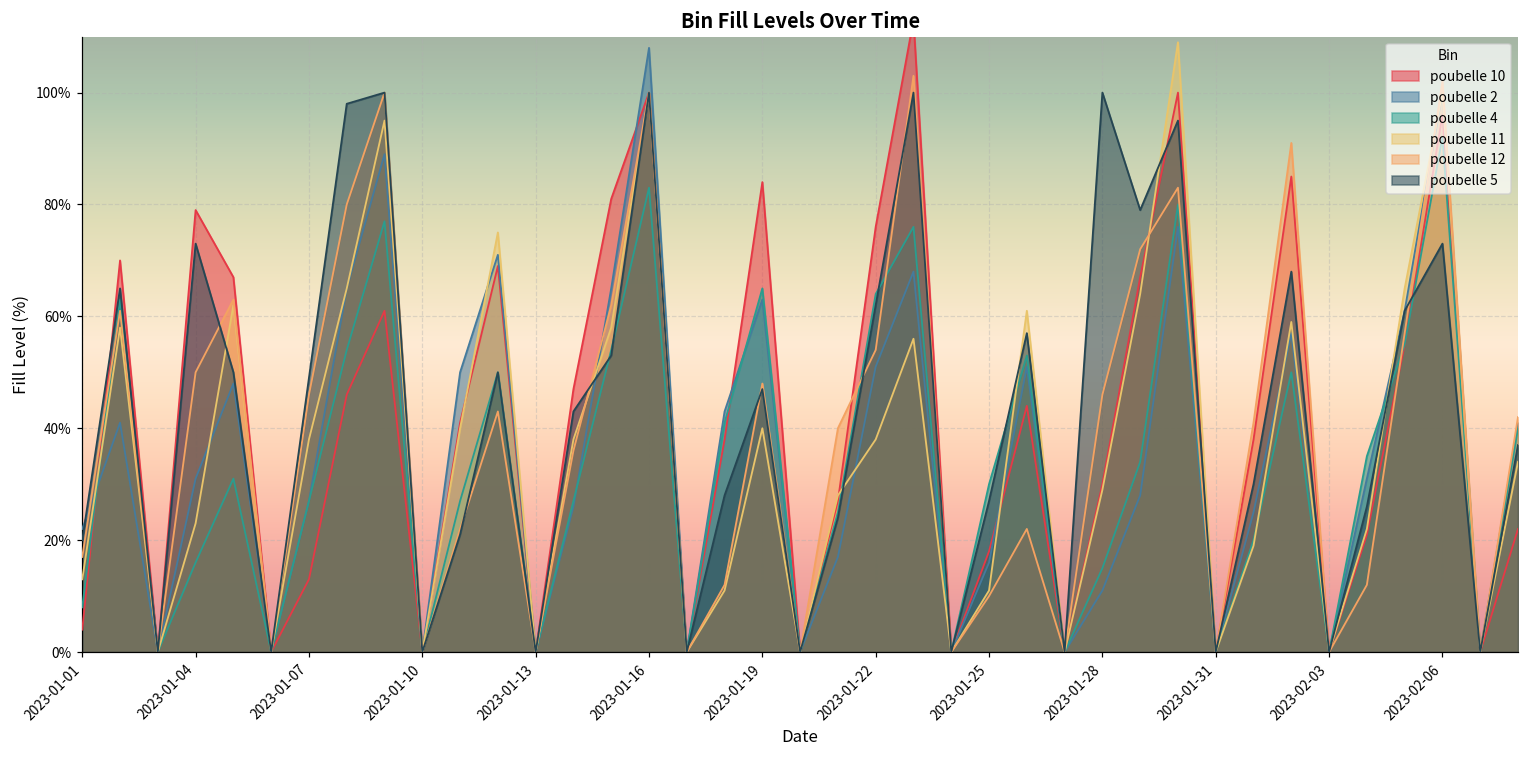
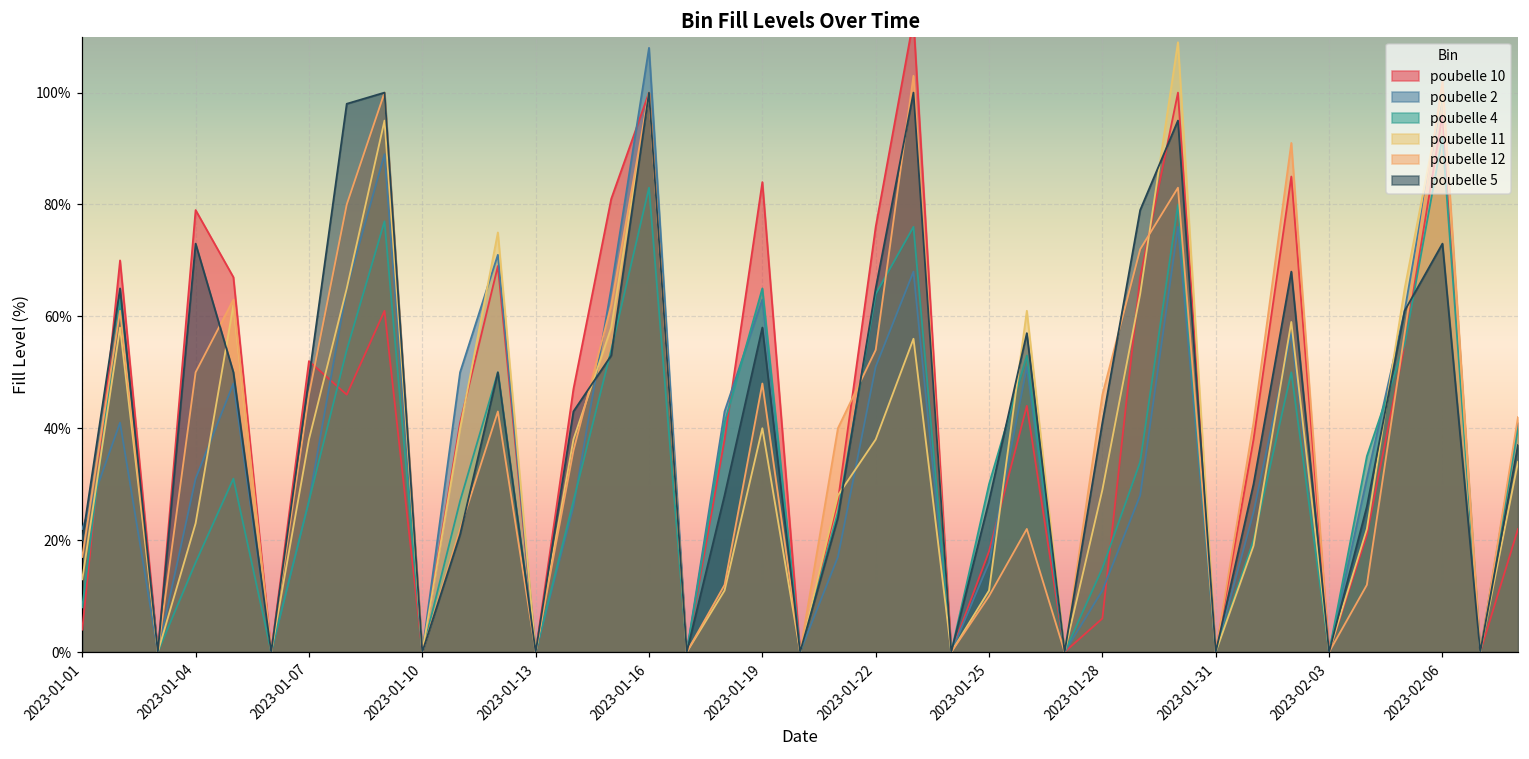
  {
    "poubelle 10": {
      "2023-01-01": "4%",
      "2023-01-04": "79%",
-     "2023-01-07": "13%",
+     "2023-01-07": "52%",
      "2023-01-19": "84%",
      "2023-01-22": "76%",
      "2023-01-25": "18%",
-     "2023-01-28": "30%"
+     "2023-01-28": "6%"
    },
    "poubelle 5": {
      "2023-01-01": "20%",
      "2023-01-04": "73%",
      "2023-01-07": "49%",
-     "2023-01-19": "47%",
-     "2023-01-22": "62%",
+     "2023-01-19": "58%",
+     "2023-01-22": "65%",
      "2023-01-25": "27%",
-     "2023-01-28": "100%",
+     "2023-01-28": "41%",
      "2023-02-06": "73%"
    }
  }
